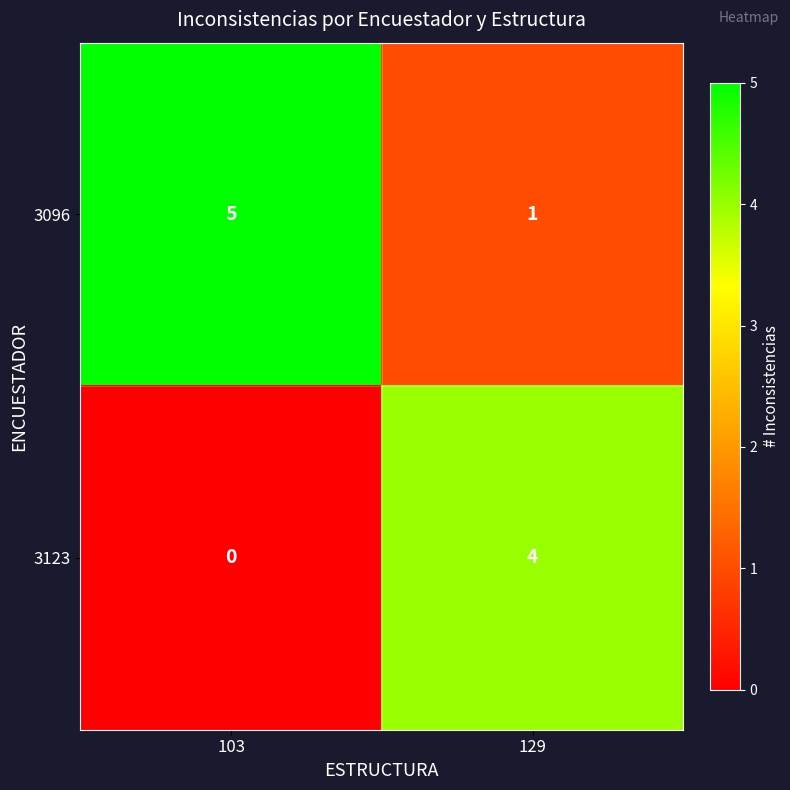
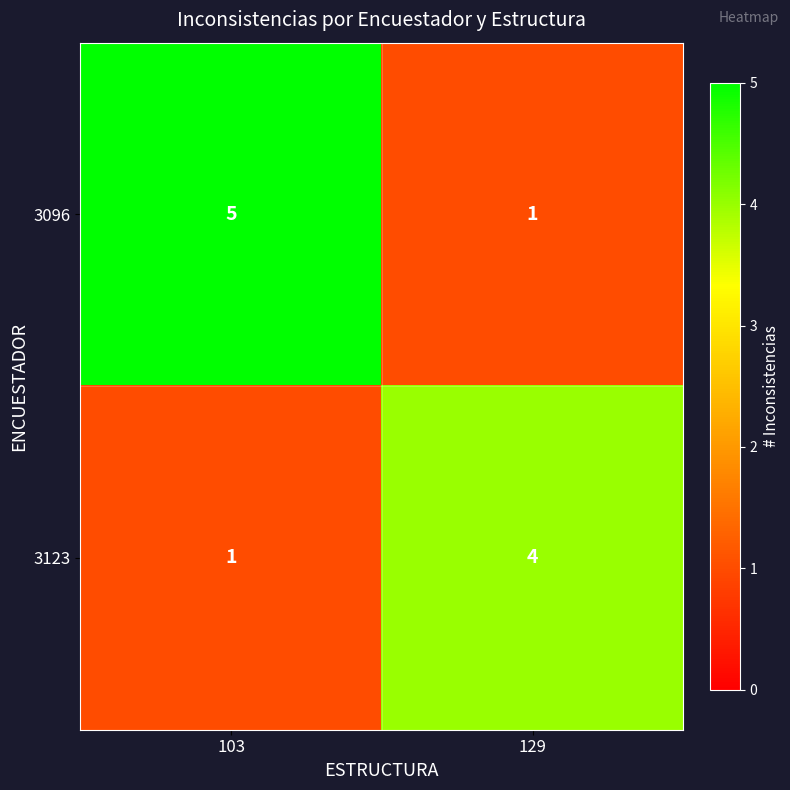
  {
    "3096": {
      "103": 5,
      "129": 1
    },
    "3123": {
-     "103": 0,
+     "103": 1,
      "129": 4
    }
  }
